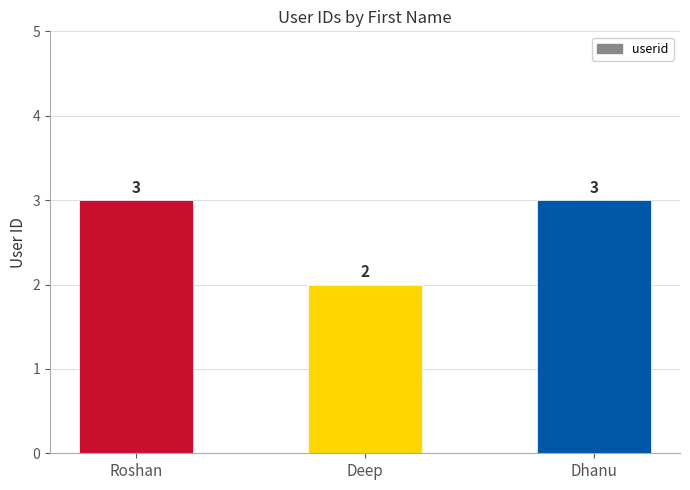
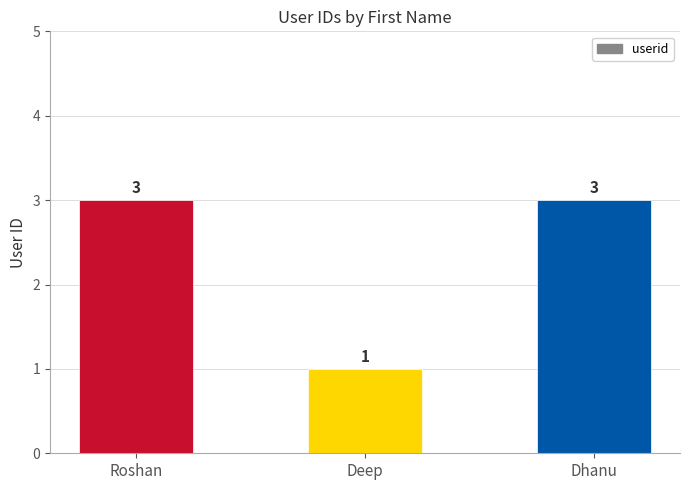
  {
    "Roshan": 3,
-   "Deep": 2,
+   "Deep": 1,
    "Dhanu": 3
  }
